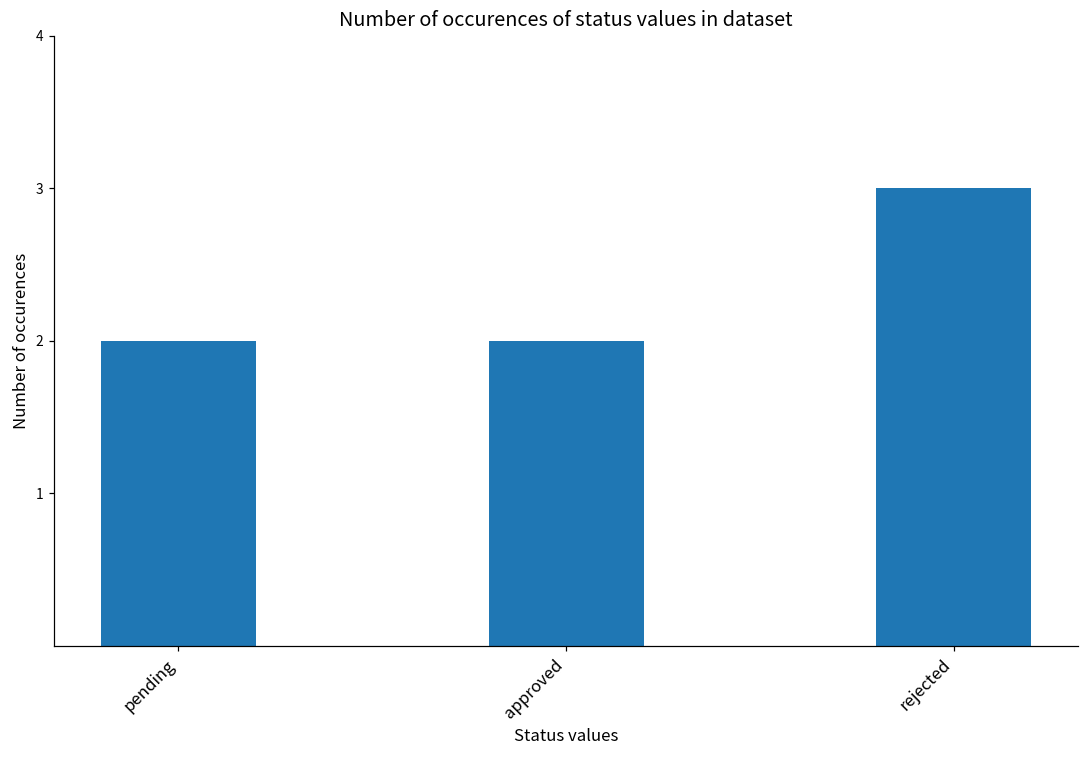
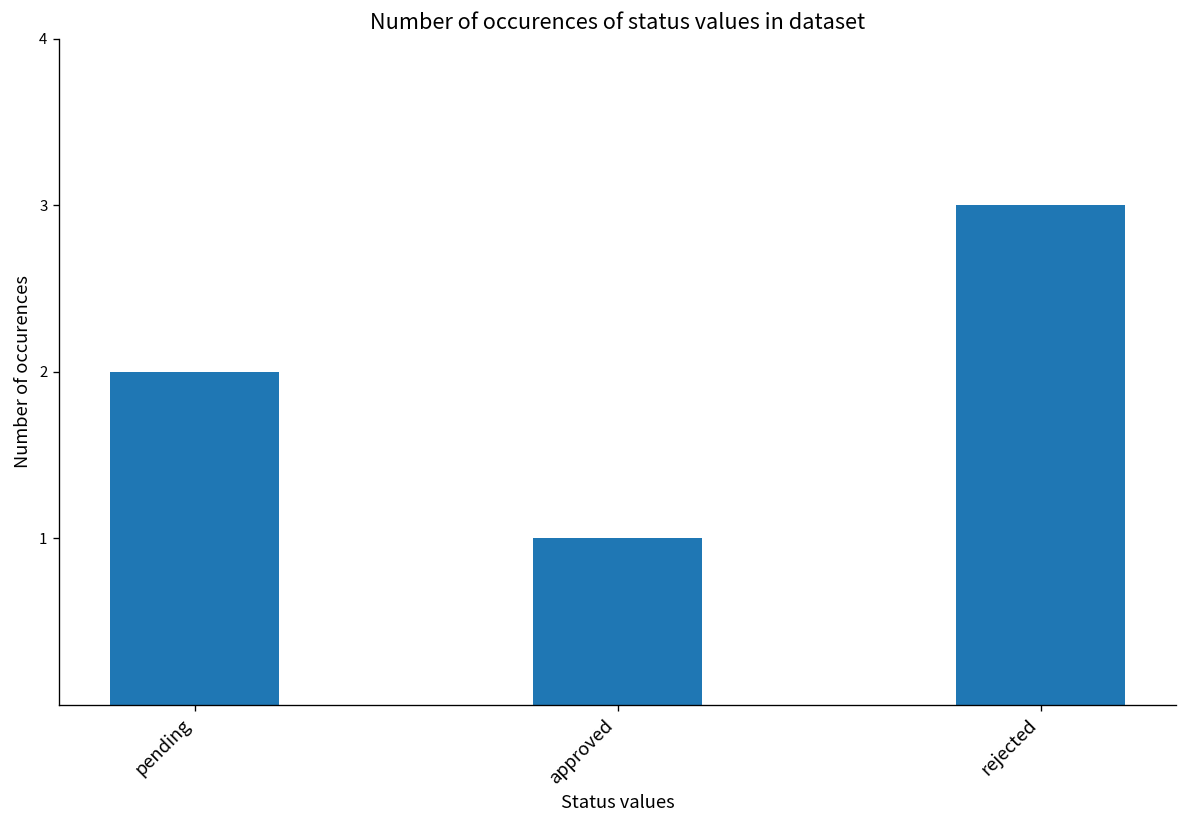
  {
    "pending": 2,
-   "approved": 2,
+   "approved": 1,
    "rejected": 3
  }
